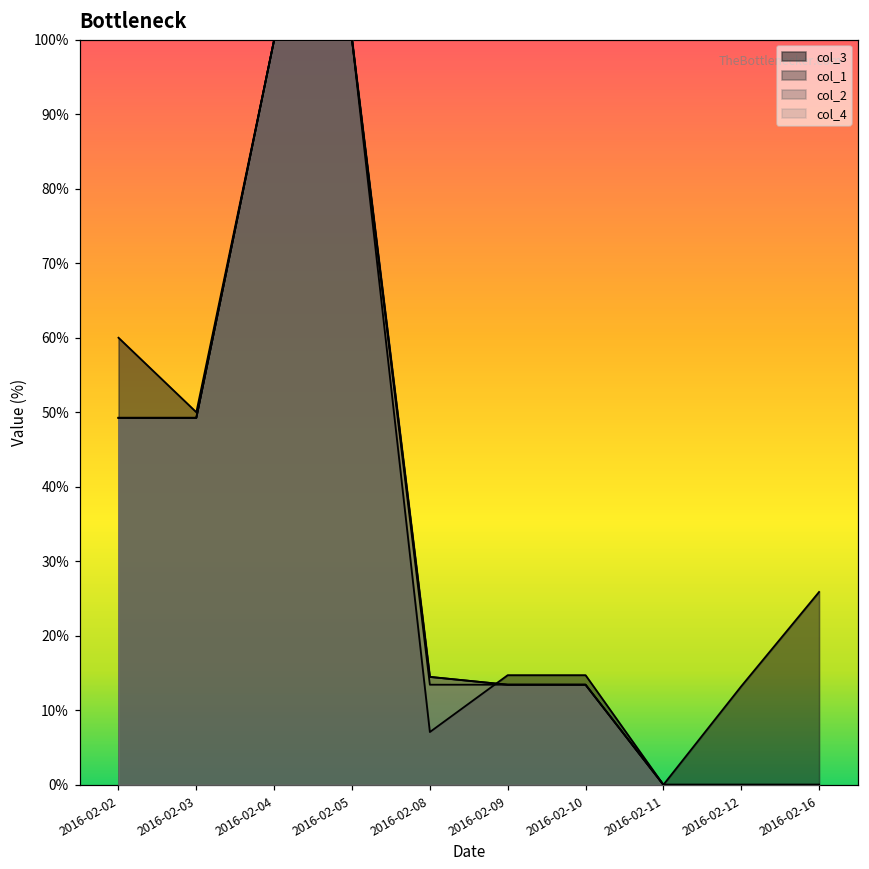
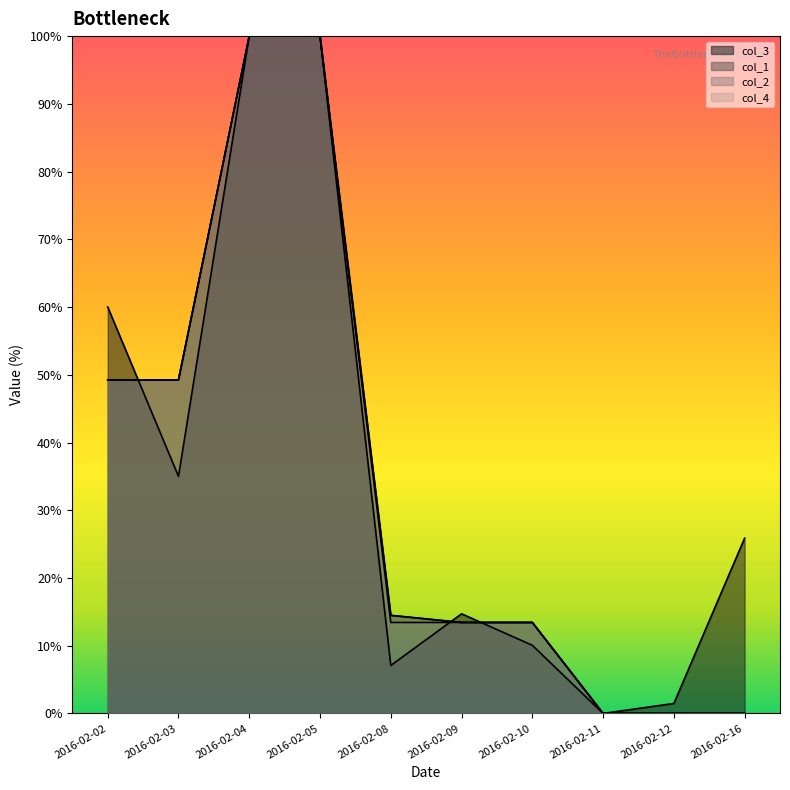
  {
    "col_3": {
      "2016-02-02": "60%",
-     "2016-02-03": "50%",
+     "2016-02-03": "35%",
      "2016-02-08": "7%",
      "2016-02-09": "15%",
-     "2016-02-10": "15%",
-     "2016-02-12": "13%",
+     "2016-02-10": "10%",
+     "2016-02-12": "1%",
      "2016-02-16": "26%"
    }
  }
